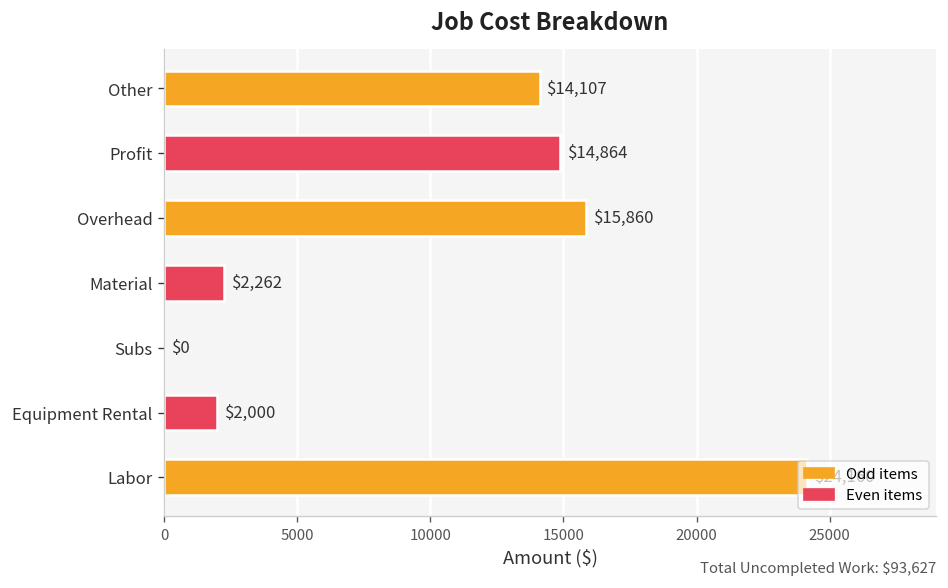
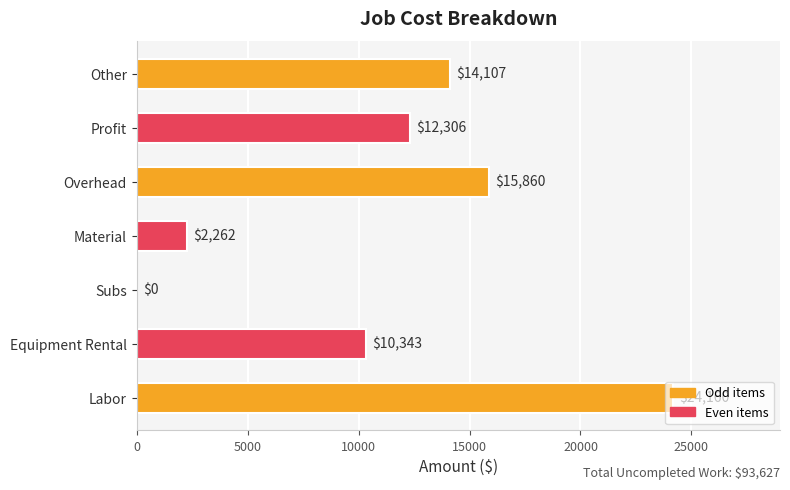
  {
    "Other": "$14,107",
-   "Profit": "$14,864",
+   "Profit": "$12,306",
    "Overhead": "$15,860",
    "Material": "$2,262",
    "Subs": "$0",
-   "Equipment Rental": "$2,000"
+   "Equipment Rental": "$10,343"
  }
